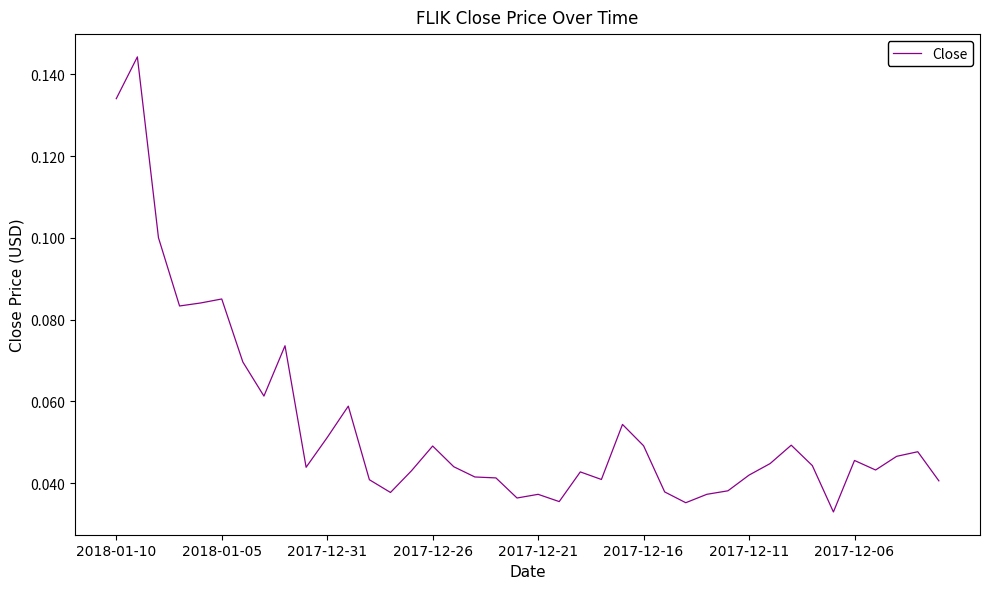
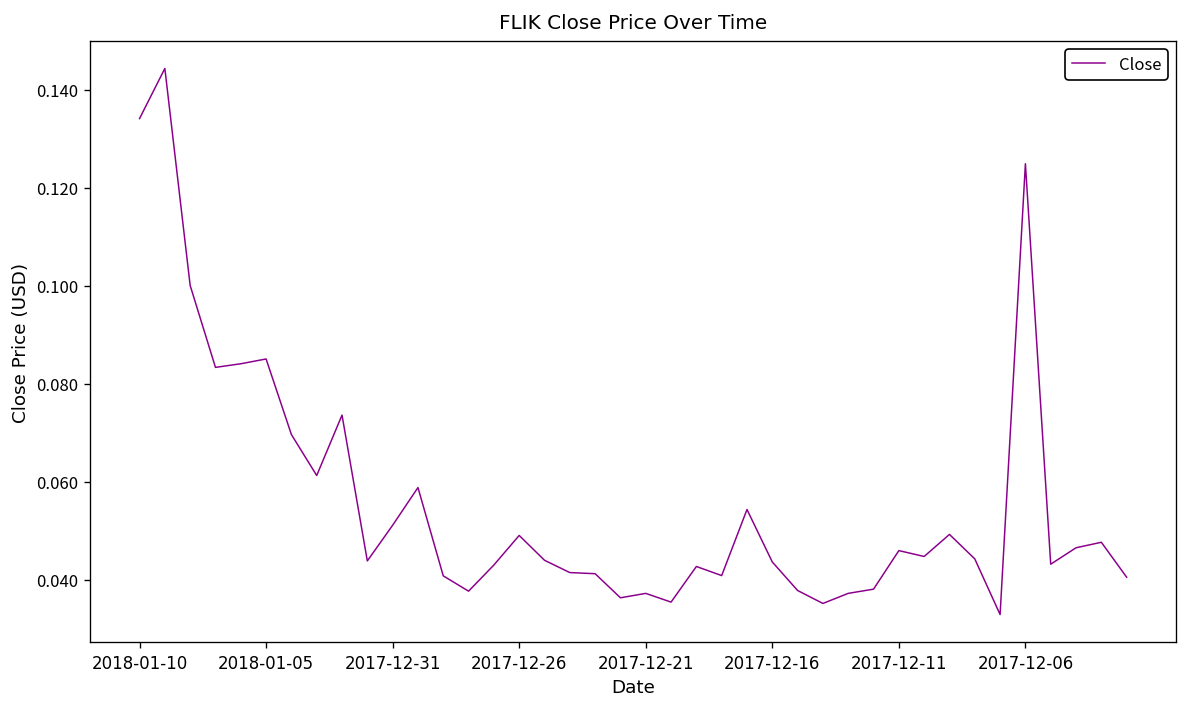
  {
    "2018-01-10": 0.134,
    "2018-01-05": 0.085,
    "2017-12-31": 0.051,
    "2017-12-26": 0.049,
    "2017-12-21": 0.037,
-   "2017-12-16": 0.049,
-   "2017-12-11": 0.042,
-   "2017-12-06": 0.046
+   "2017-12-16": 0.044,
+   "2017-12-11": 0.046,
+   "2017-12-06": 0.125
  }
